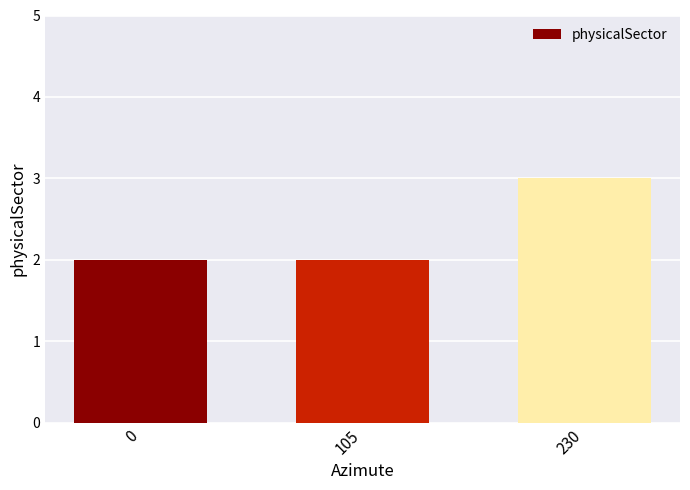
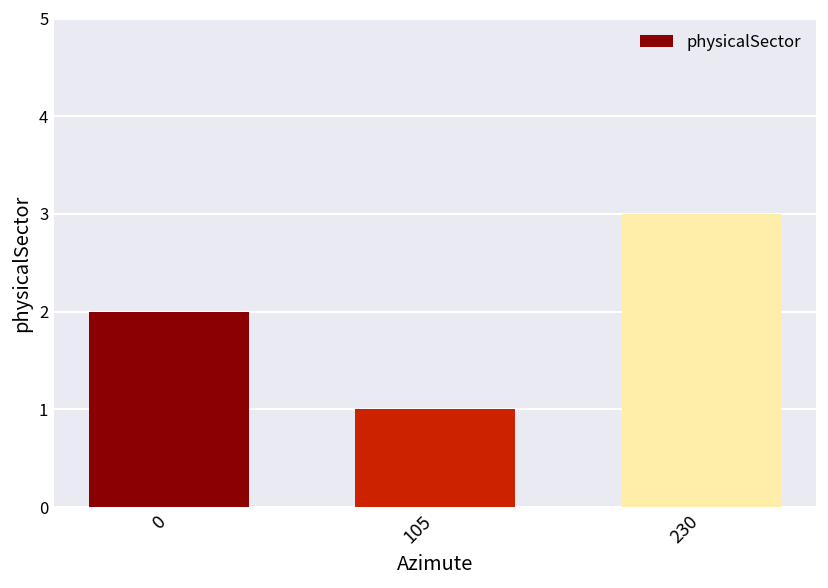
  {
    "0": 2,
-   "105": 2,
+   "105": 1,
    "230": 3
  }
